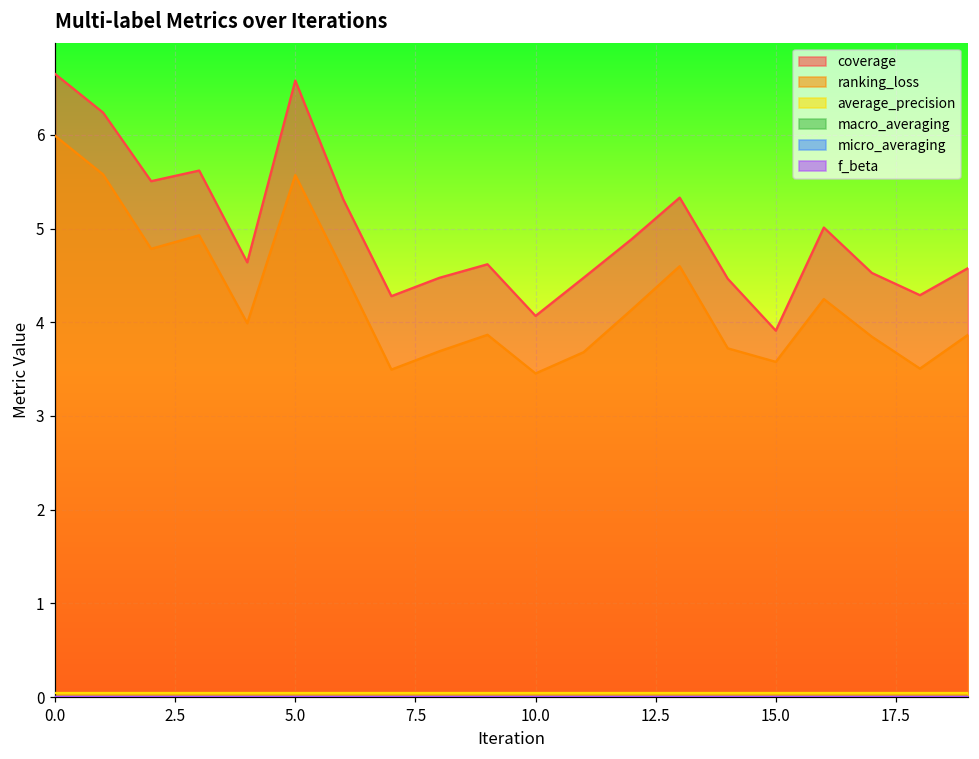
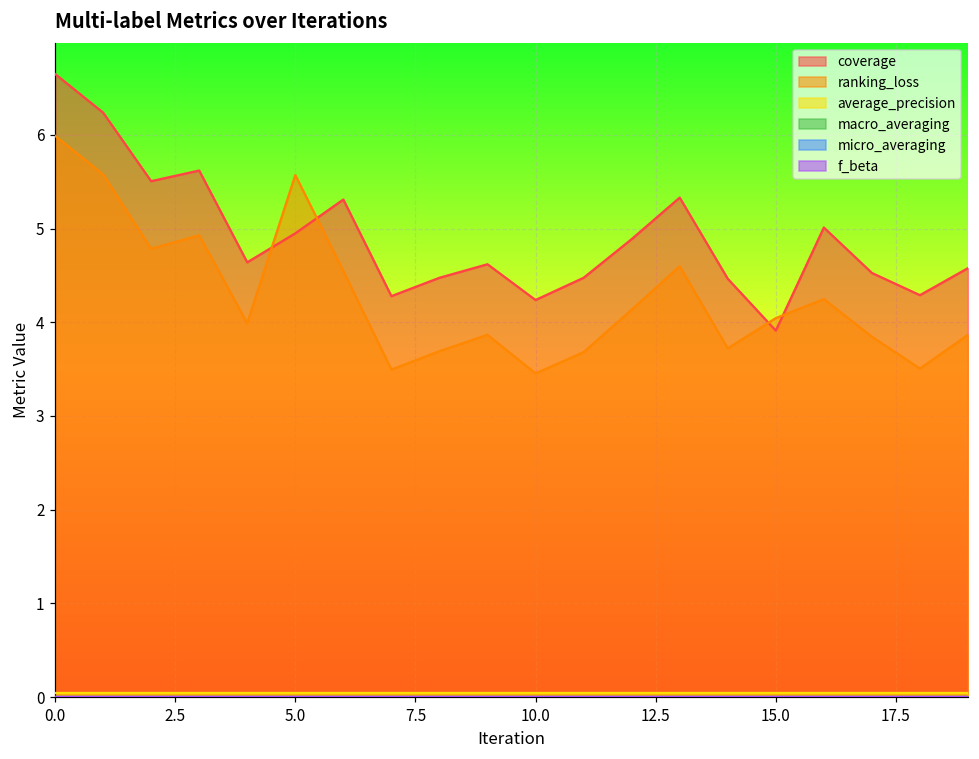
  {
    "coverage": {
      "0.0": 6.6,
-     "5.0": 6.6,
-     "10.0": 4.1,
+     "5.0": 4.9,
+     "10.0": 4.2,
      "15.0": 3.9
    },
    "ranking_loss": {
      "0.0": 6.0,
      "5.0": 5.6,
      "10.0": 3.5,
-     "15.0": 3.6
+     "15.0": 4.0
    },
    "average_precision": {
      "0.0": 0.0,
      "5.0": 0.0,
      "10.0": 0.0,
      "15.0": 0.0
    },
    "f_beta": {
      "0.0": 0.0,
      "5.0": 0.0,
      "10.0": 0.0,
      "15.0": 0.0
    }
  }
